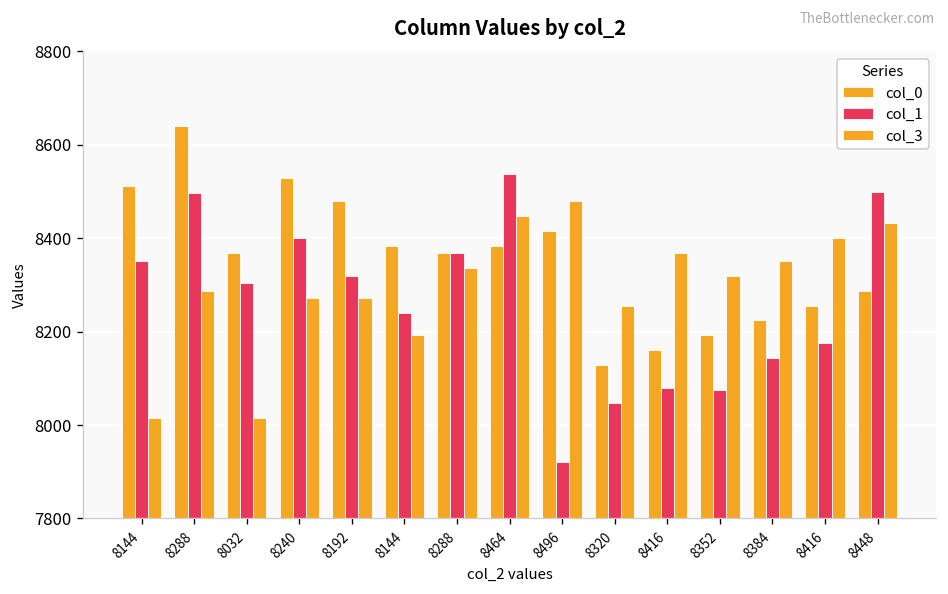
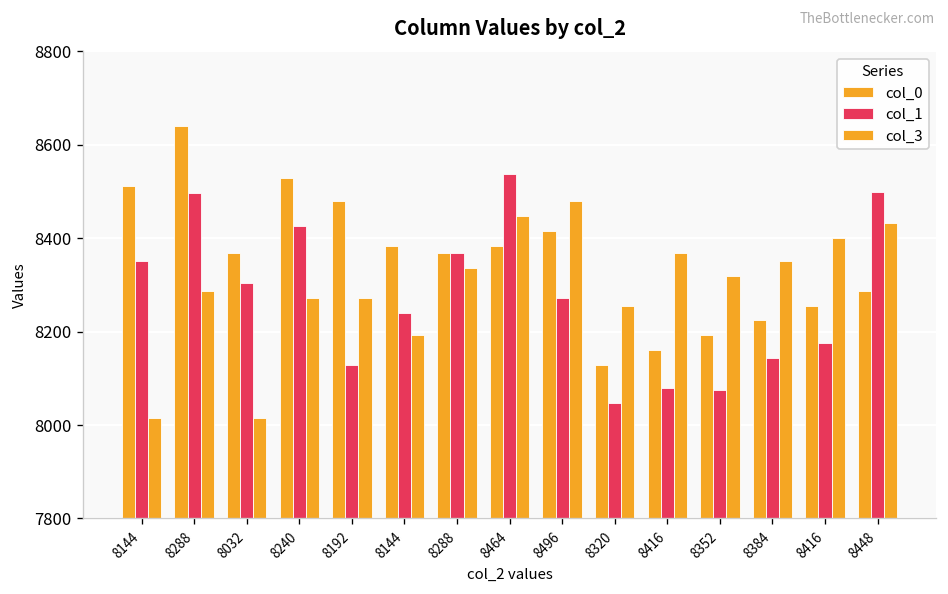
  {
    "col_1": {
      "8032": 8300,
-     "8240": 8400,
-     "8192": 8320,
+     "8240": 8430,
+     "8192": 8130,
      "8464": 8540,
-     "8496": 7920,
+     "8496": 8270,
      "8320": 8050,
      "8352": 8080,
      "8384": 8140,
      "8448": 8500
    }
  }
